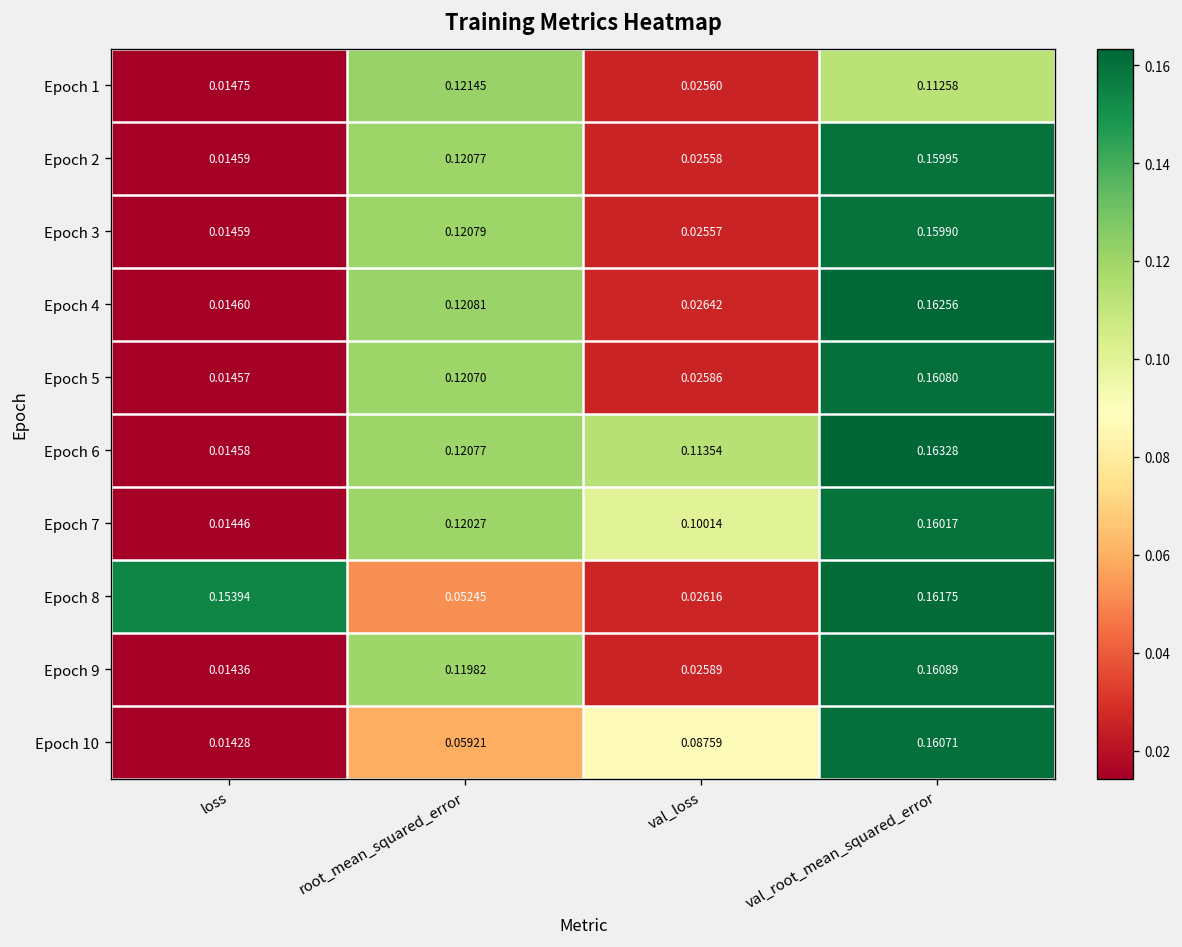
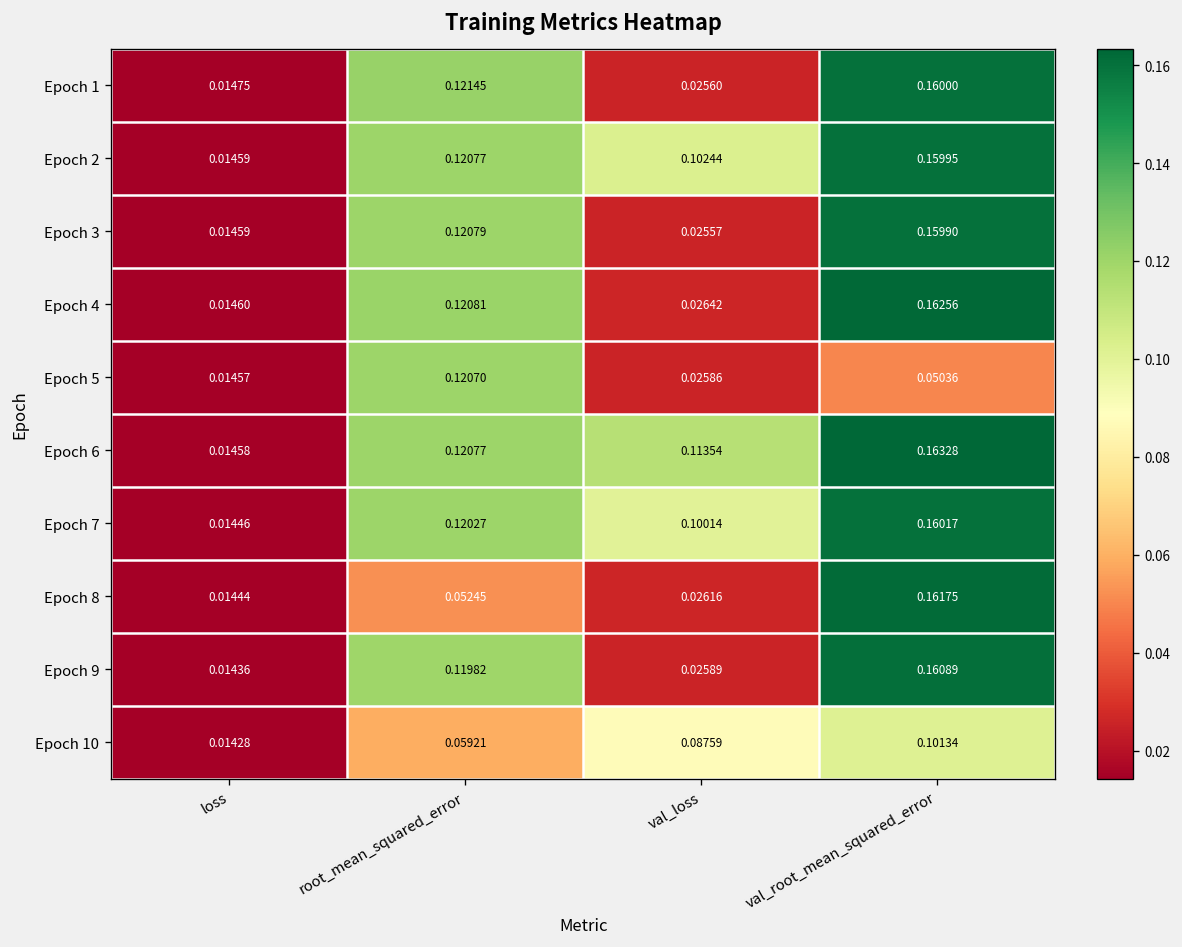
  {
    "Epoch 1": {
      "loss": 0.01475,
      "root_mean_squared_error": 0.12145,
      "val_loss": 0.02560,
-     "val_root_mean_squared_error": 0.11258
+     "val_root_mean_squared_error": 0.16000
    },
    "Epoch 2": {
      "loss": 0.01459,
      "root_mean_squared_error": 0.12077,
-     "val_loss": 0.02558,
+     "val_loss": 0.10244,
      "val_root_mean_squared_error": 0.15995
    },
    "Epoch 3": {
      "loss": 0.01459,
      "root_mean_squared_error": 0.12079,
      "val_loss": 0.02557,
      "val_root_mean_squared_error": 0.15990
    },
    "Epoch 4": {
      "loss": 0.01460,
      "root_mean_squared_error": 0.12081,
      "val_loss": 0.02642,
      "val_root_mean_squared_error": 0.16256
    },
    "Epoch 5": {
      "loss": 0.01457,
      "root_mean_squared_error": 0.12070,
      "val_loss": 0.02586,
-     "val_root_mean_squared_error": 0.16080
+     "val_root_mean_squared_error": 0.05036
    },
    "Epoch 6": {
      "loss": 0.01458,
      "root_mean_squared_error": 0.12077,
      "val_loss": 0.11354,
      "val_root_mean_squared_error": 0.16328
    },
    "Epoch 7": {
      "loss": 0.01446,
      "root_mean_squared_error": 0.12027,
      "val_loss": 0.10014,
      "val_root_mean_squared_error": 0.16017
    },
    "Epoch 8": {
-     "loss": 0.15394,
+     "loss": 0.01444,
      "root_mean_squared_error": 0.05245,
      "val_loss": 0.02616,
      "val_root_mean_squared_error": 0.16175
    },
    "Epoch 9": {
      "loss": 0.01436,
      "root_mean_squared_error": 0.11982,
      "val_loss": 0.02589,
      "val_root_mean_squared_error": 0.16089
    },
    "Epoch 10": {
      "loss": 0.01428,
      "root_mean_squared_error": 0.05921,
      "val_loss": 0.08759,
-     "val_root_mean_squared_error": 0.16071
+     "val_root_mean_squared_error": 0.10134
    }
  }
